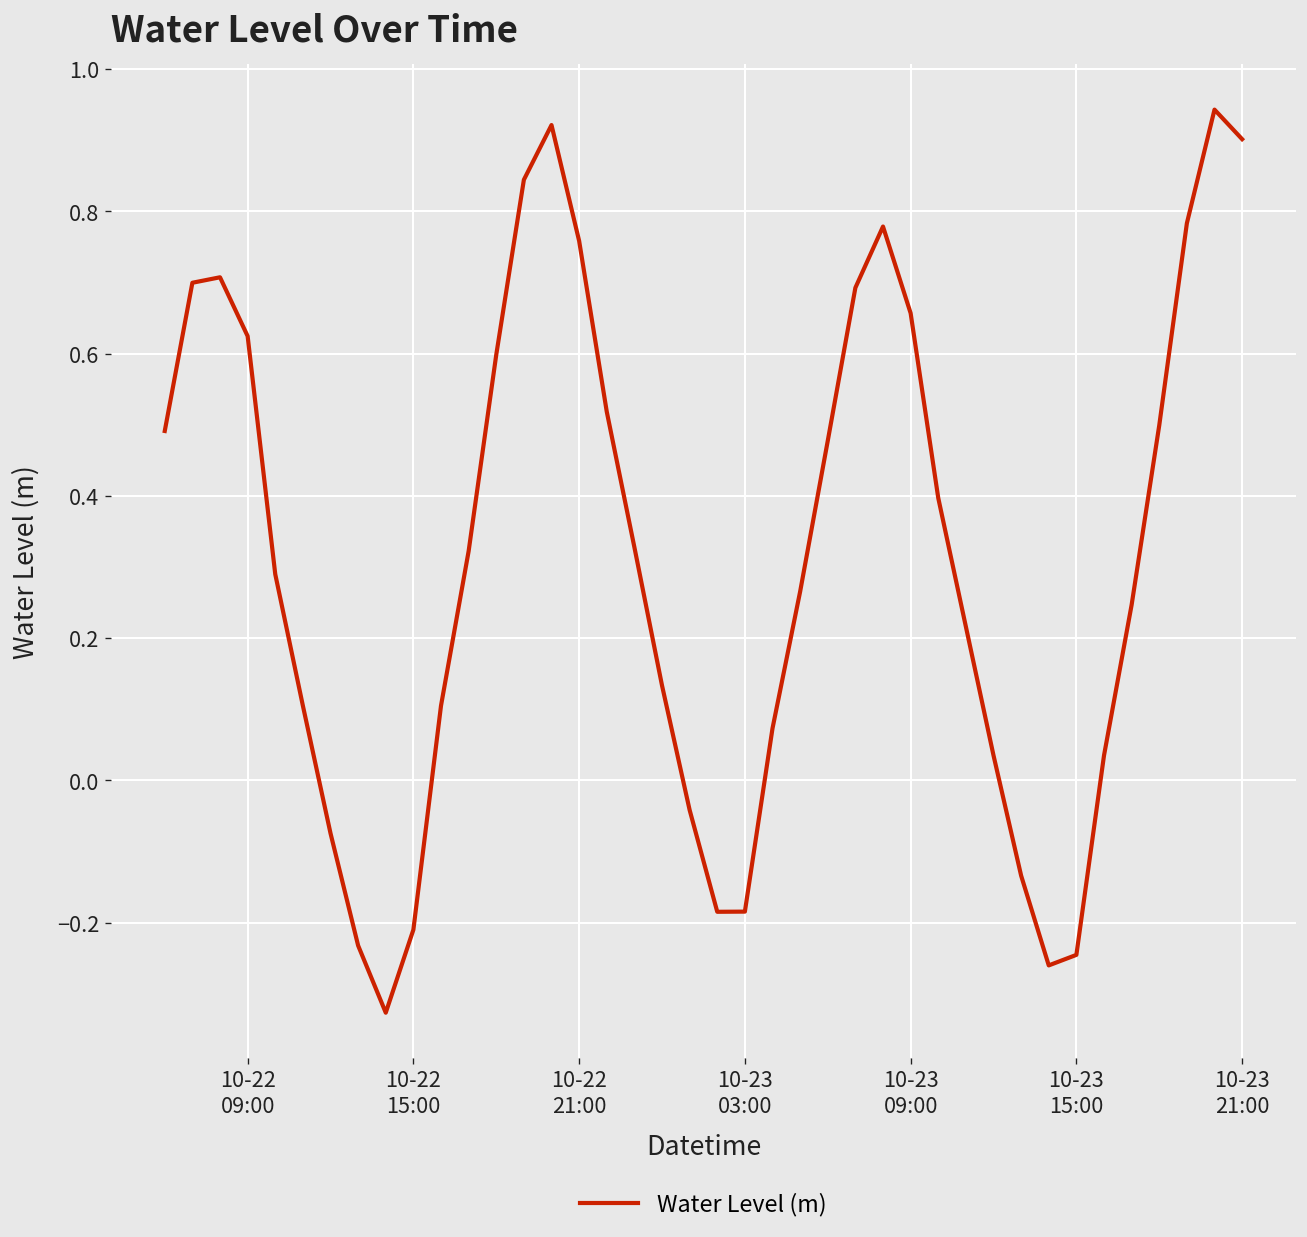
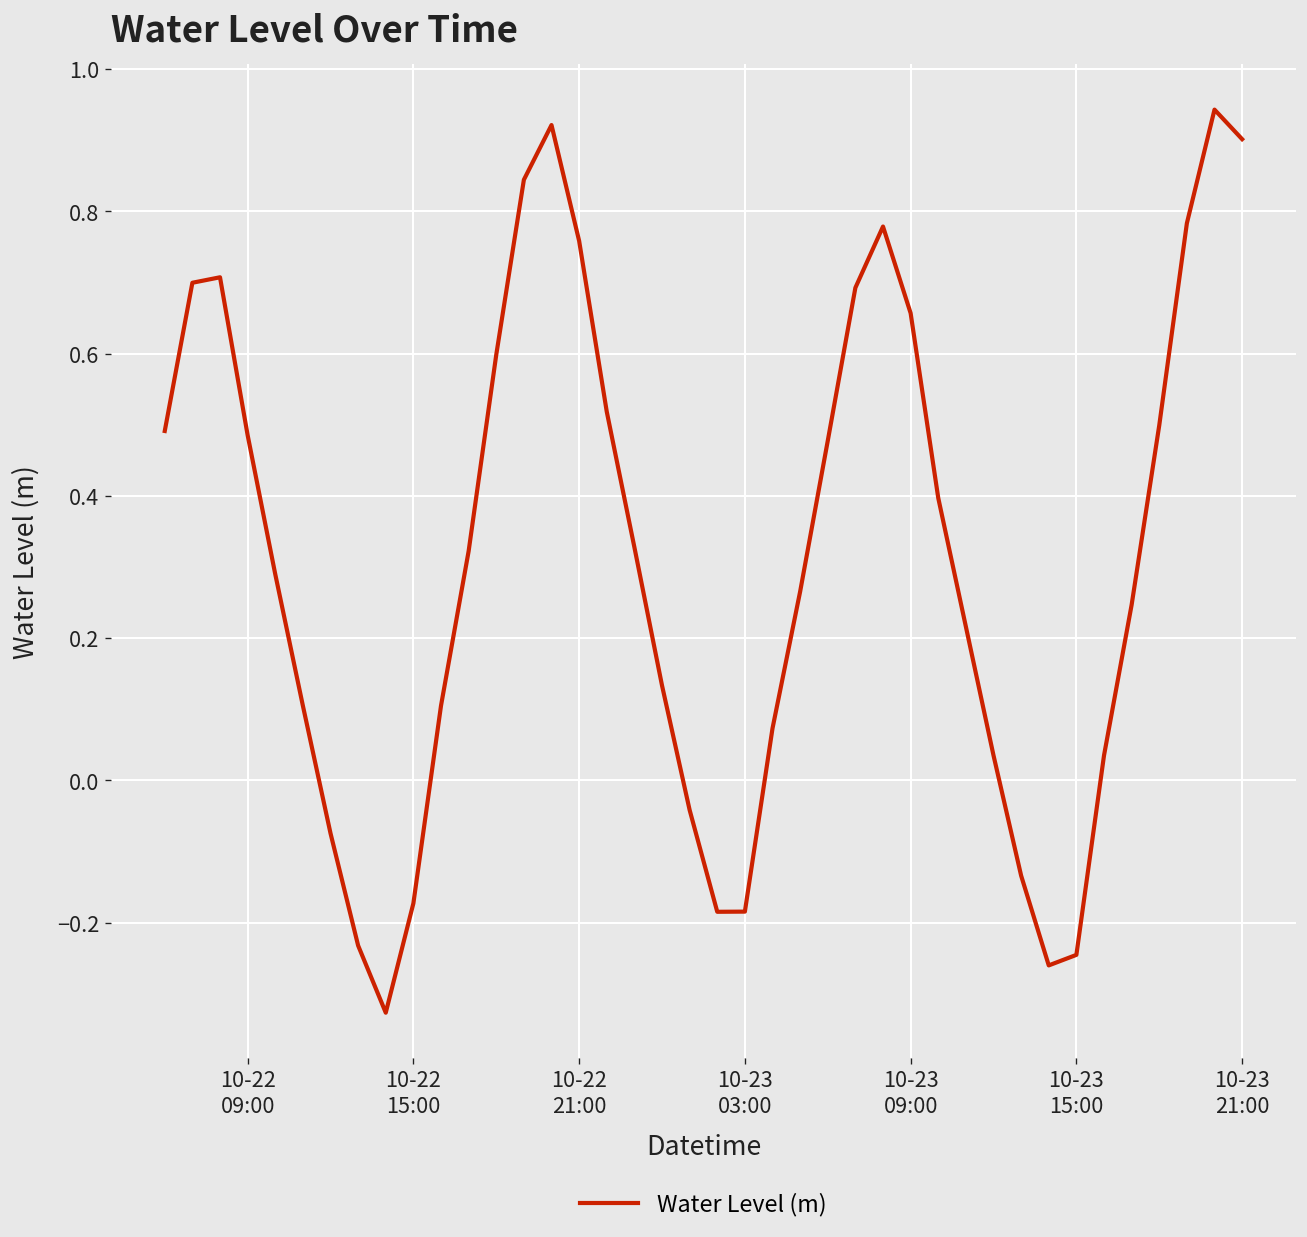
  {
-   "10-22 09:00": 0.62,
-   "10-22 15:00": -0.21,
+   "10-22 09:00": 0.49,
+   "10-22 15:00": -0.17,
    "10-22 21:00": 0.76,
    "10-23 03:00": -0.18,
    "10-23 09:00": 0.66,
    "10-23 15:00": -0.25,
    "10-23 21:00": 0.90
  }
